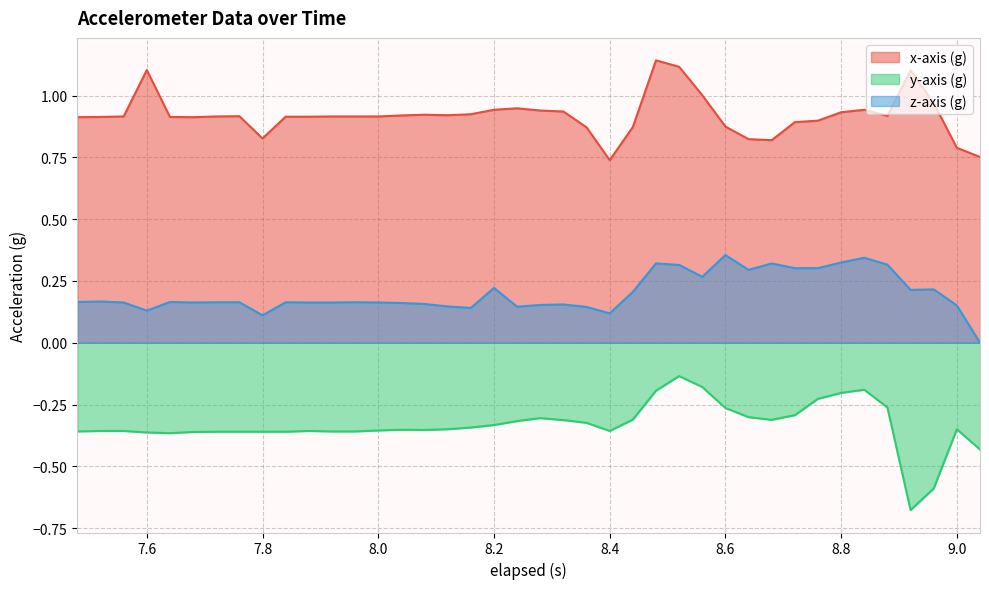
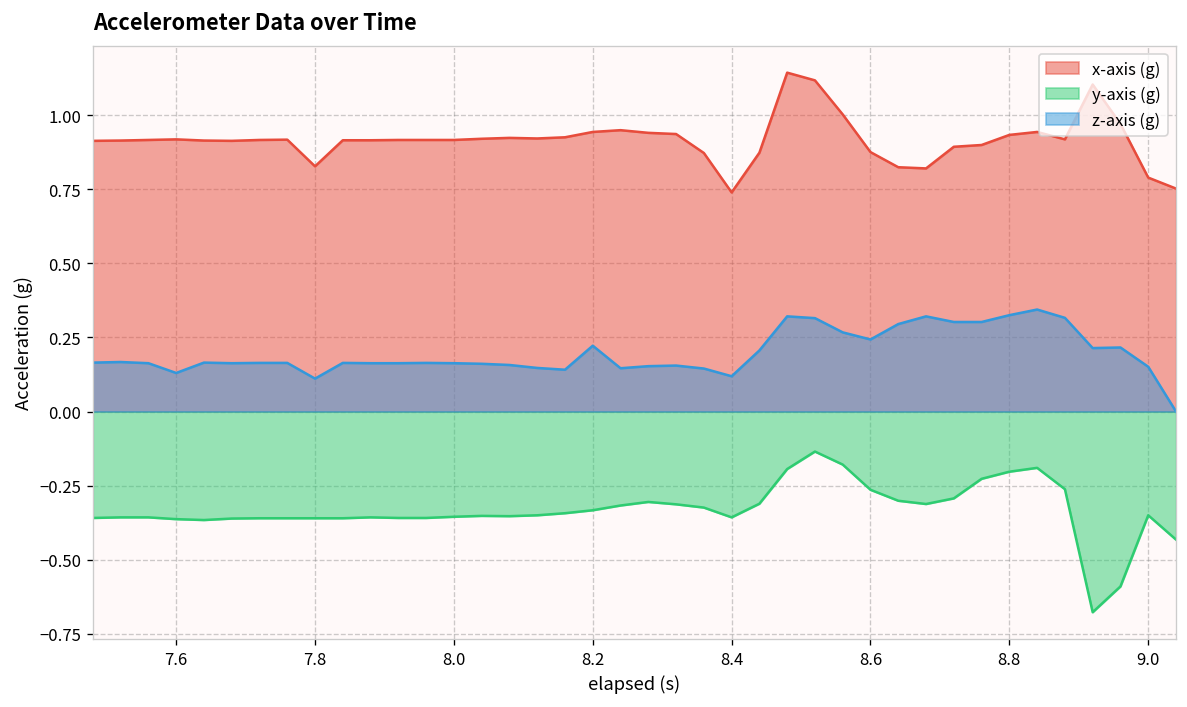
  {
    "x-axis (g)": {
-     "7.6": 1.10,
+     "7.6": 0.92,
      "7.8": 0.83,
      "8.0": 0.92,
      "8.2": 0.94,
      "8.4": 0.74,
      "8.6": 0.88,
      "8.8": 0.93,
      "9.0": 0.79
    },
    "z-axis (g)": {
      "7.6": 0.13,
      "7.8": 0.11,
      "8.0": 0.16,
      "8.2": 0.22,
      "8.4": 0.12,
-     "8.6": 0.36,
+     "8.6": 0.24,
      "8.8": 0.33,
      "9.0": 0.15
    }
  }
